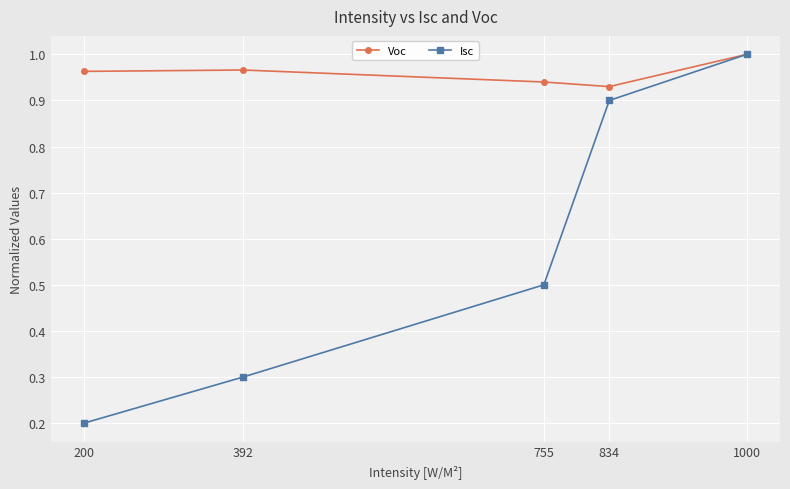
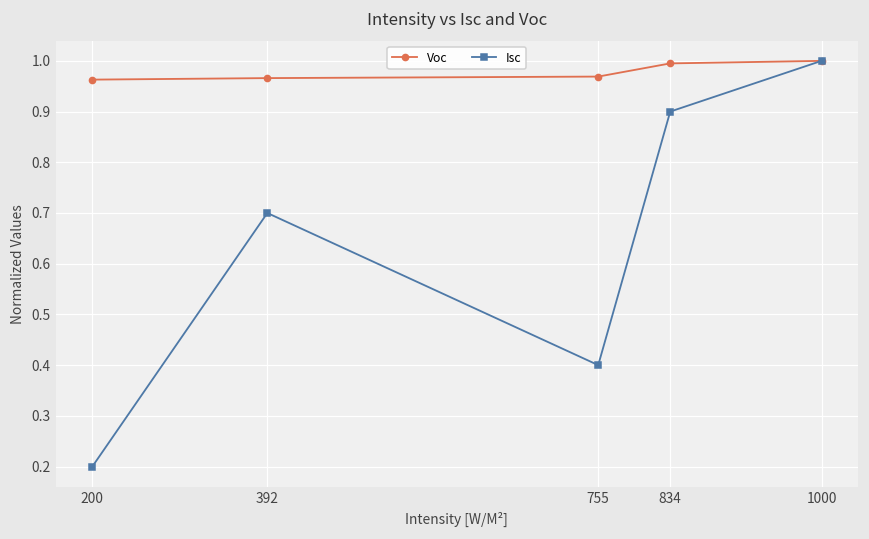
  {
    "Voc": {
      "200": 0.96,
      "392": 0.97,
-     "755": 0.94,
-     "834": 0.93
+     "755": 0.97,
+     "834": 1.00
    },
    "Isc": {
      "200": 0.2,
-     "392": 0.3,
-     "755": 0.5,
+     "392": 0.7,
+     "755": 0.4,
      "834": 0.9
    }
  }
